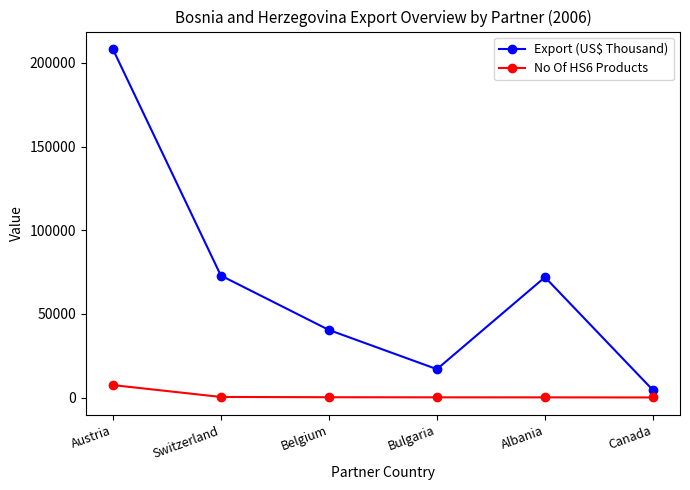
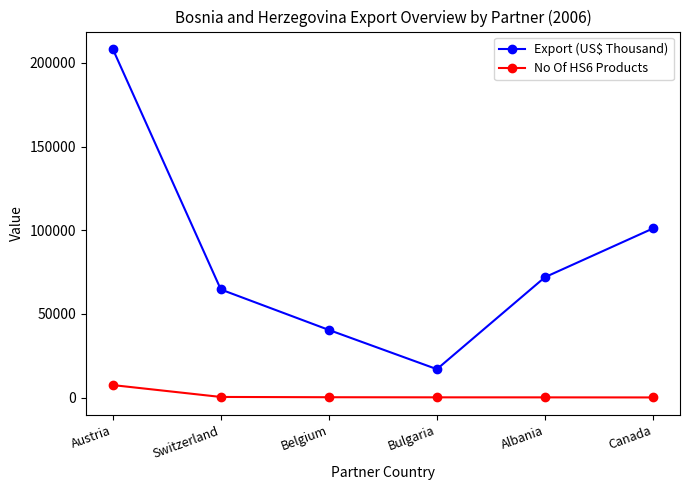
  {
    "Export (US$ Thousand)": {
      "Austria": 208000,
-     "Switzerland": 73000,
+     "Switzerland": 65000,
      "Belgium": 40000,
      "Bulgaria": 17000,
      "Albania": 72000,
-     "Canada": 4000
+     "Canada": 101000
    },
    "No Of HS6 Products": {
      "Austria": 7000,
      "Switzerland": 0,
      "Belgium": 0,
      "Bulgaria": 0,
      "Albania": 0,
      "Canada": 0
    }
  }
